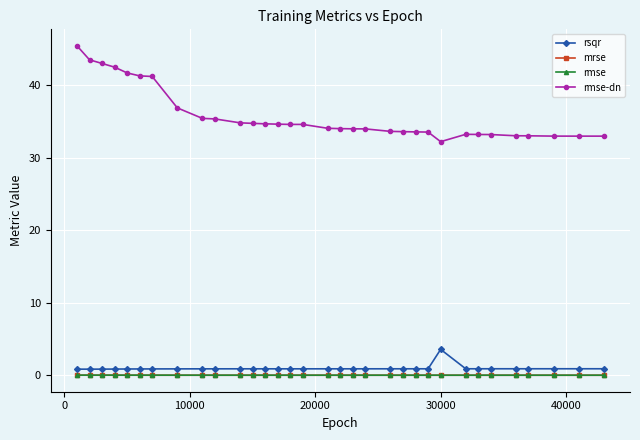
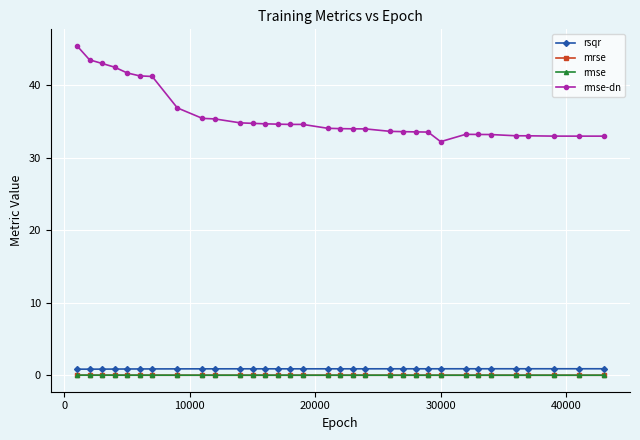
  {
    "rsqr": {
-     "30000": 4
+     "30000": 1
    },
    "rmse": {
      "30000": 0
    },
    "rmse-dn": {
      "30000": 32
    }
  }
